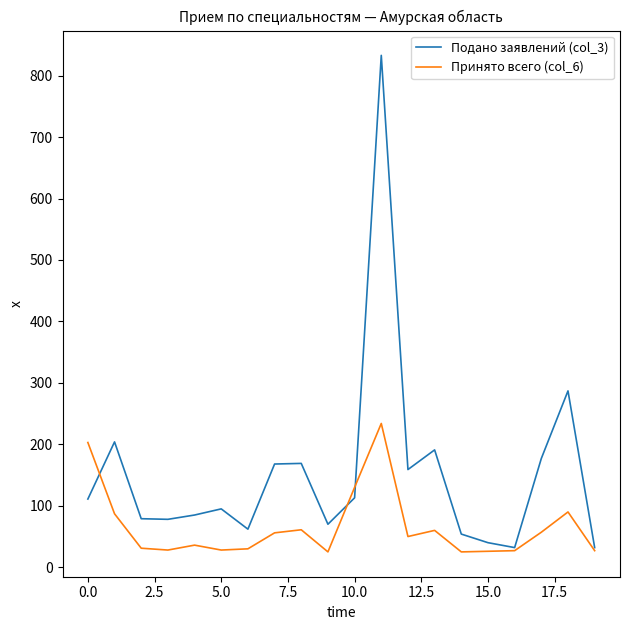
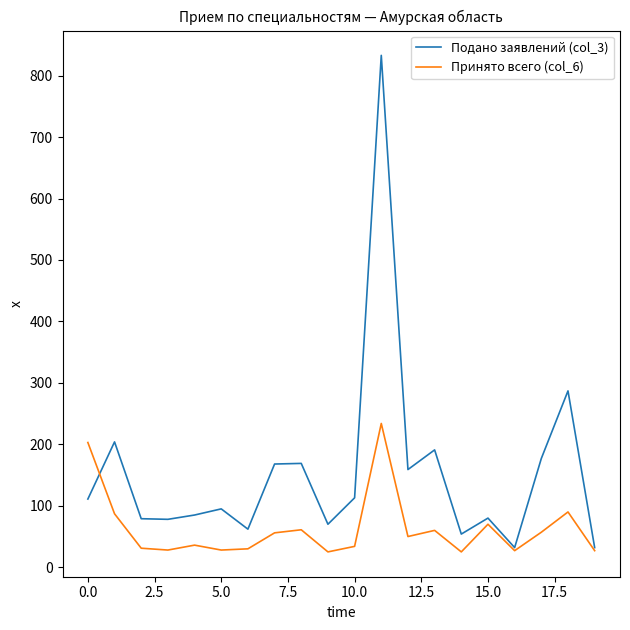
  {
    "Подано заявлений (col_3)": {
      "0.0": 110,
      "5.0": 100,
      "10.0": 110,
-     "15.0": 40
+     "15.0": 80
    },
    "Принято всего (col_6)": {
      "0.0": 200,
      "5.0": 30,
-     "10.0": 130,
-     "15.0": 30
+     "10.0": 30,
+     "15.0": 70
    }
  }
